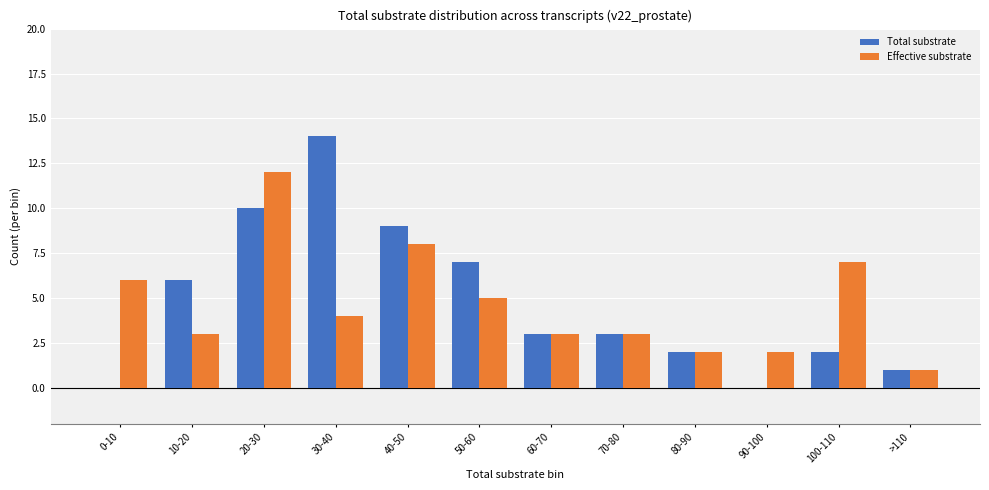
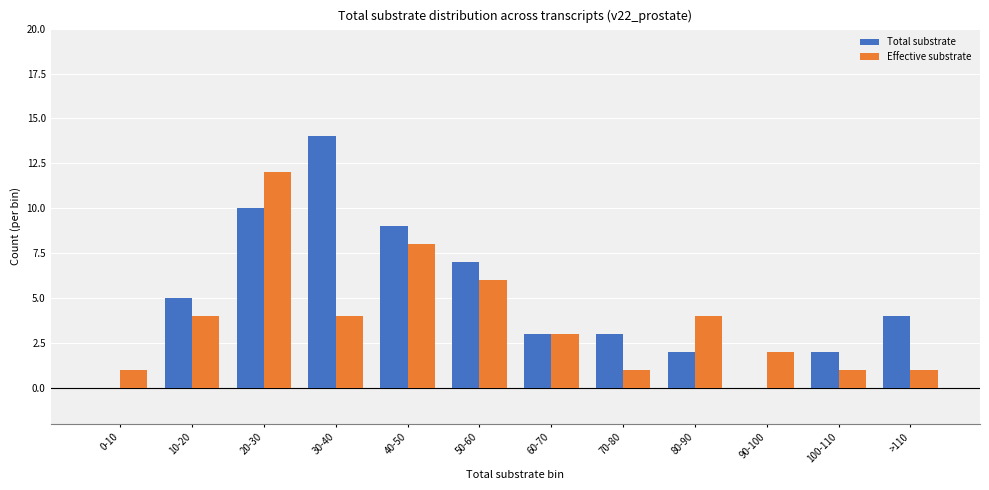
  {
    "Total substrate": {
      "0-10": 0,
-     "10-20": 6,
+     "10-20": 5,
      "20-30": 10,
      "30-40": 14,
      "40-50": 9,
      "50-60": 7,
      "60-70": 3,
      "70-80": 3,
      "80-90": 2,
      "90-100": 0,
      "100-110": 2,
-     ">110": 1
+     ">110": 4
    },
    "Effective substrate": {
-     "0-10": 6,
-     "10-20": 3,
+     "0-10": 1,
+     "10-20": 4,
      "20-30": 12,
      "30-40": 4,
      "40-50": 8,
-     "50-60": 5,
+     "50-60": 6,
      "60-70": 3,
-     "70-80": 3,
-     "80-90": 2,
+     "70-80": 1,
+     "80-90": 4,
      "90-100": 2,
-     "100-110": 7,
+     "100-110": 1,
      ">110": 1
    }
  }
